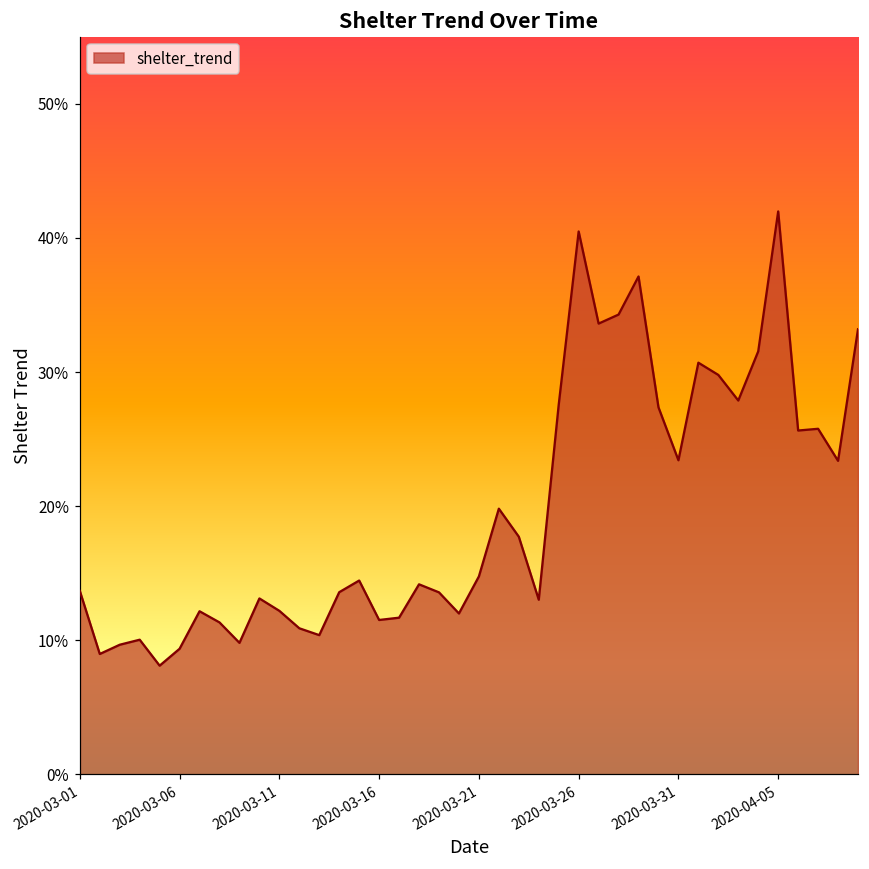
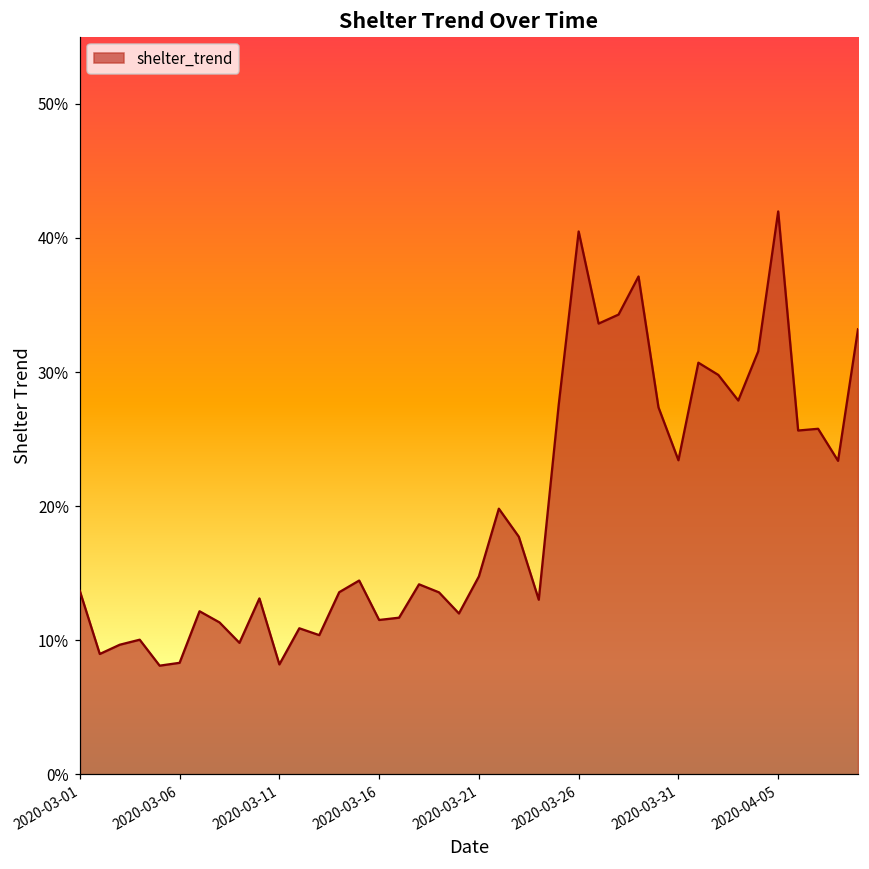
  {
    "2020-03-01": "13.7%",
-   "2020-03-06": "9.4%",
-   "2020-03-11": "12.2%",
+   "2020-03-06": "8.3%",
+   "2020-03-11": "8.2%",
    "2020-03-16": "11.5%",
    "2020-03-21": "14.8%",
    "2020-03-26": "40.5%",
    "2020-03-31": "23.4%",
    "2020-04-05": "42.0%"
  }
